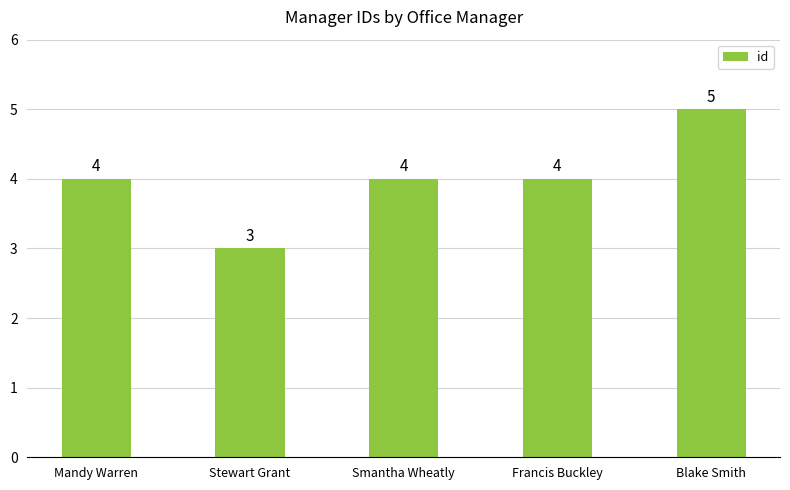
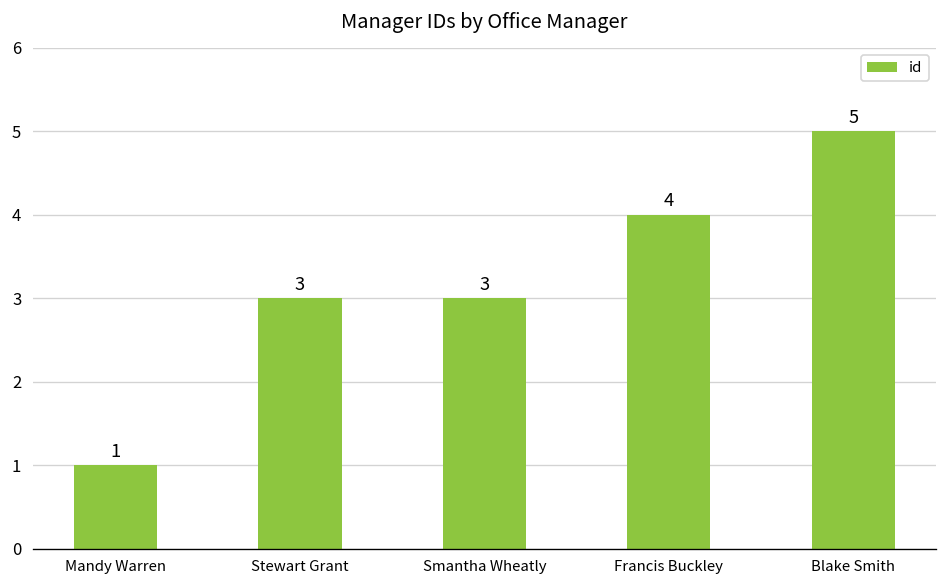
  {
-   "Mandy Warren": 4,
+   "Mandy Warren": 1,
    "Stewart Grant": 3,
-   "Smantha Wheatly": 4,
+   "Smantha Wheatly": 3,
    "Francis Buckley": 4,
    "Blake Smith": 5
  }
